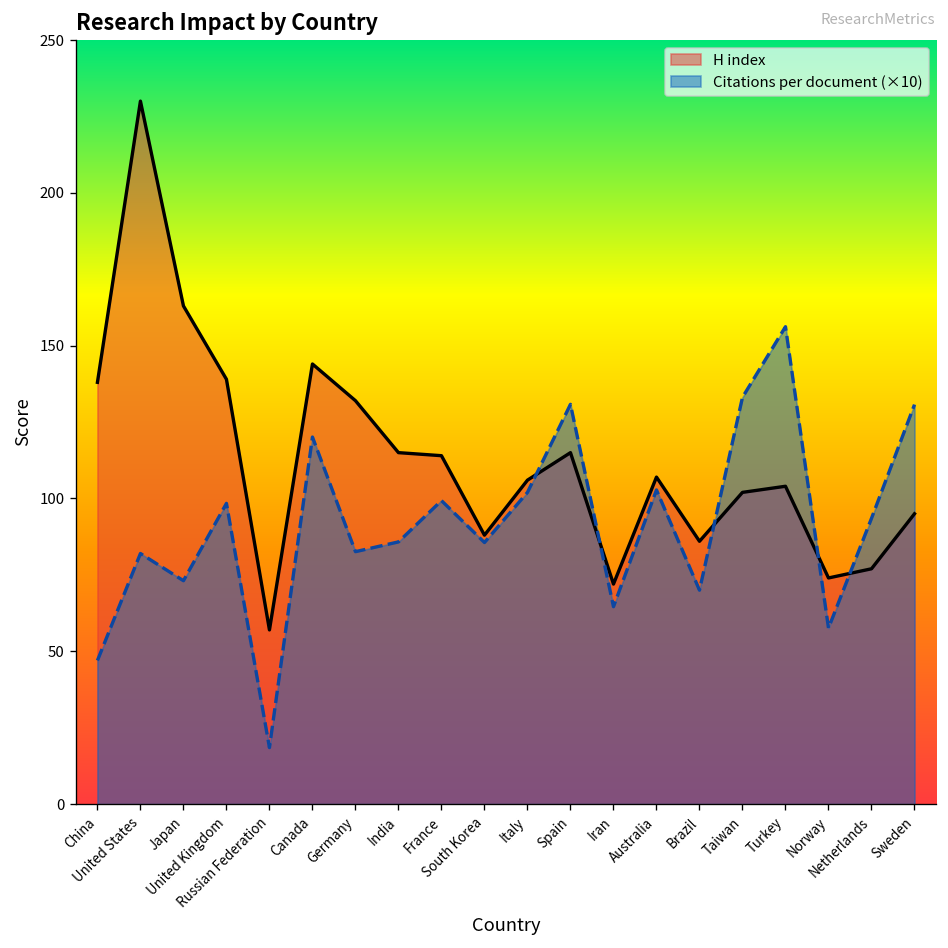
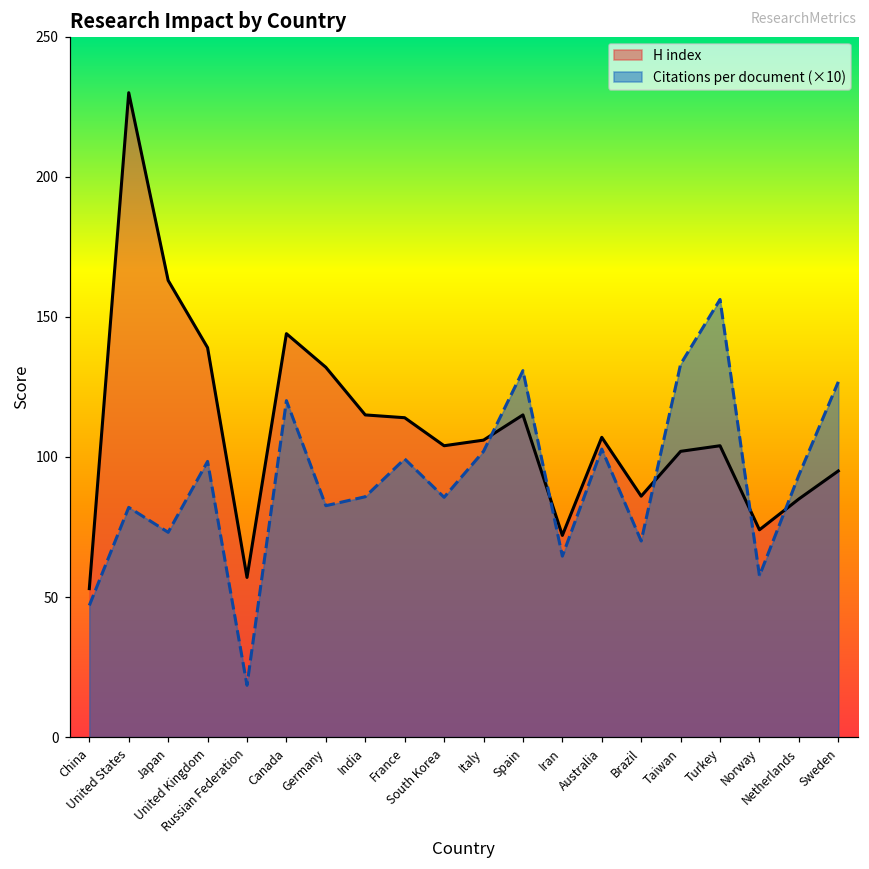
  {
    "H index": {
-     "China": 138,
+     "China": 53,
      "United States": 230,
      "Japan": 163,
      "United Kingdom": 139,
      "Russian Federation": 57,
      "Canada": 144,
      "Germany": 132,
      "India": 115,
      "France": 114,
-     "South Korea": 88,
+     "South Korea": 104,
      "Italy": 106,
      "Spain": 115,
      "Iran": 72,
      "Australia": 107,
      "Brazil": 86,
      "Taiwan": 102,
      "Turkey": 104,
      "Norway": 74,
-     "Netherlands": 77,
+     "Netherlands": 85,
      "Sweden": 95
    },
    "Citations per document (×10)": {
      "China": 47,
      "United States": 82,
      "Japan": 73,
      "United Kingdom": 98,
      "Russian Federation": 19,
      "Canada": 120,
      "Germany": 83,
      "India": 86,
      "France": 99,
      "South Korea": 86,
      "Italy": 102,
      "Spain": 131,
      "Iran": 65,
      "Australia": 103,
      "Brazil": 70,
      "Taiwan": 133,
      "Turkey": 156,
      "Norway": 58,
      "Netherlands": 94,
-     "Sweden": 131
+     "Sweden": 127
    }
  }
